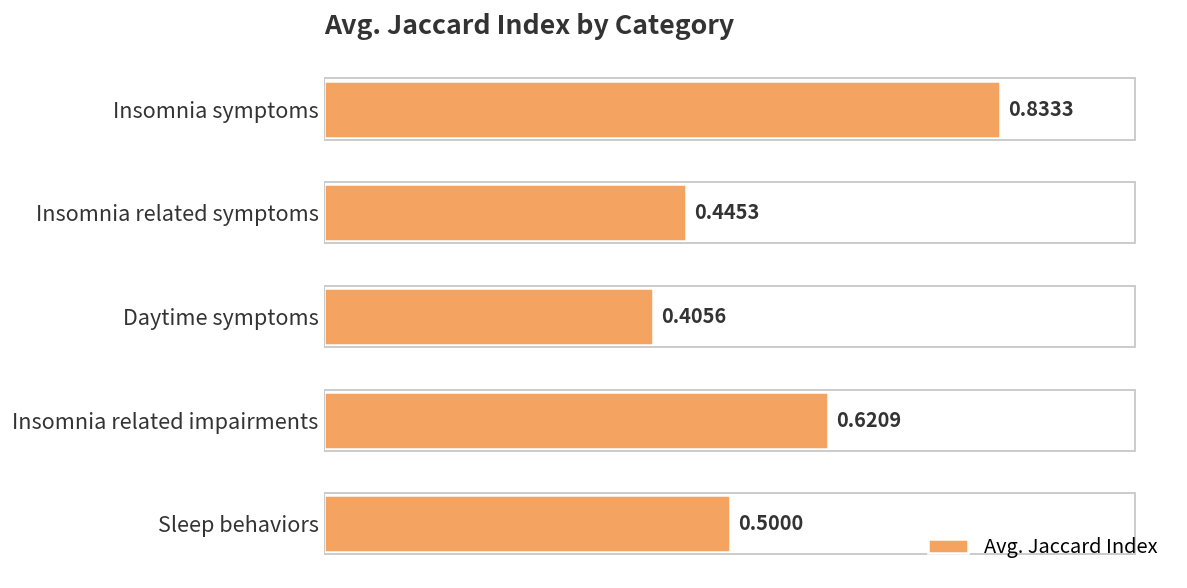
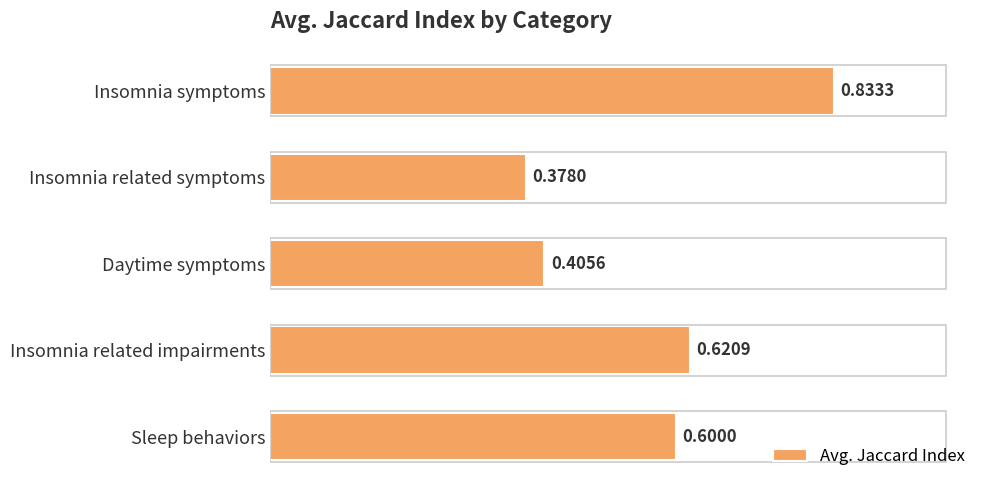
  {
    "Insomnia symptoms": 0.8333,
-   "Insomnia related symptoms": 0.4453,
+   "Insomnia related symptoms": 0.3780,
    "Daytime symptoms": 0.4056,
    "Insomnia related impairments": 0.6209,
-   "Sleep behaviors": 0.5000
+   "Sleep behaviors": 0.6000
  }
